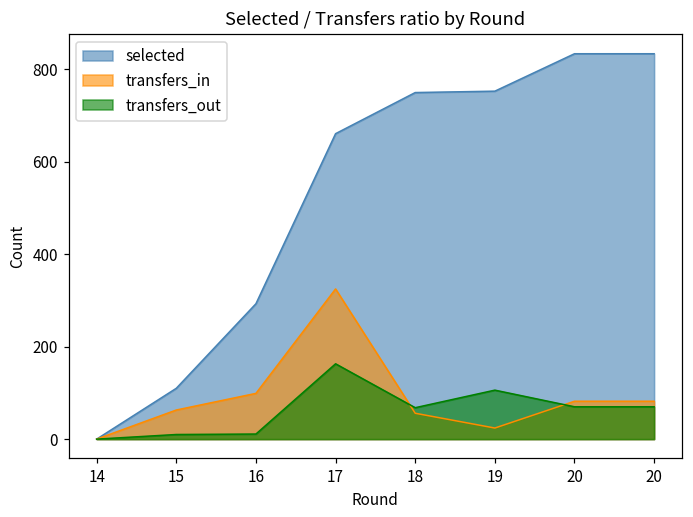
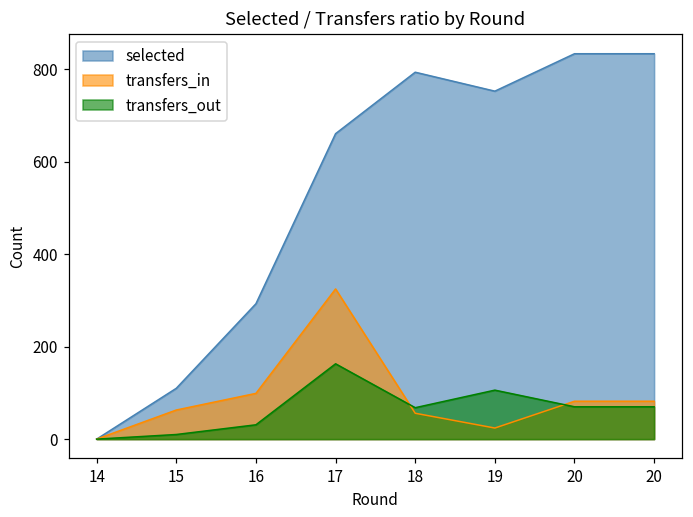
  {
    "selected": {
      "15": 110,
      "16": 290,
      "17": 660,
-     "18": 750,
+     "18": 790,
      "19": 750
    },
    "transfers_in": {
      "15": 60,
      "16": 100,
      "17": 330,
      "18": 60,
      "19": 20
    },
    "transfers_out": {
      "15": 10,
-     "16": 10,
+     "16": 30,
      "17": 160,
      "18": 70,
      "19": 110
    }
  }
